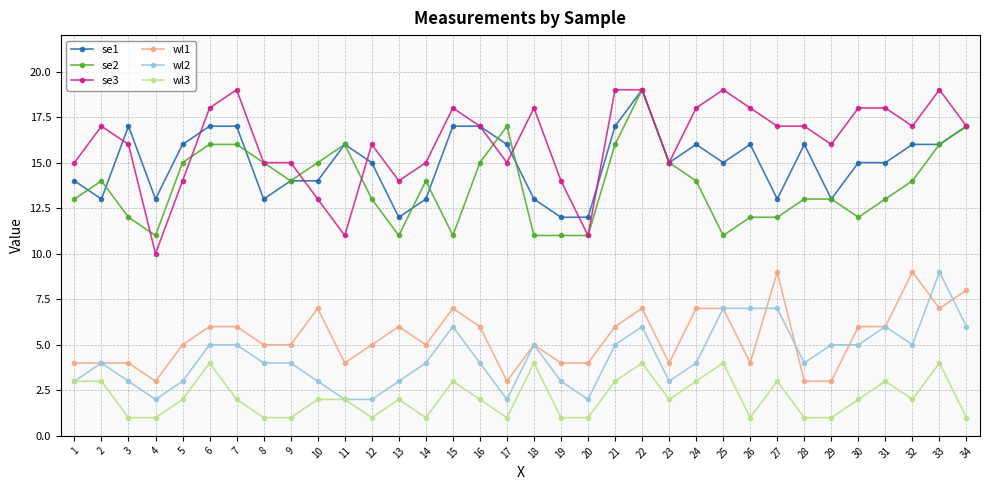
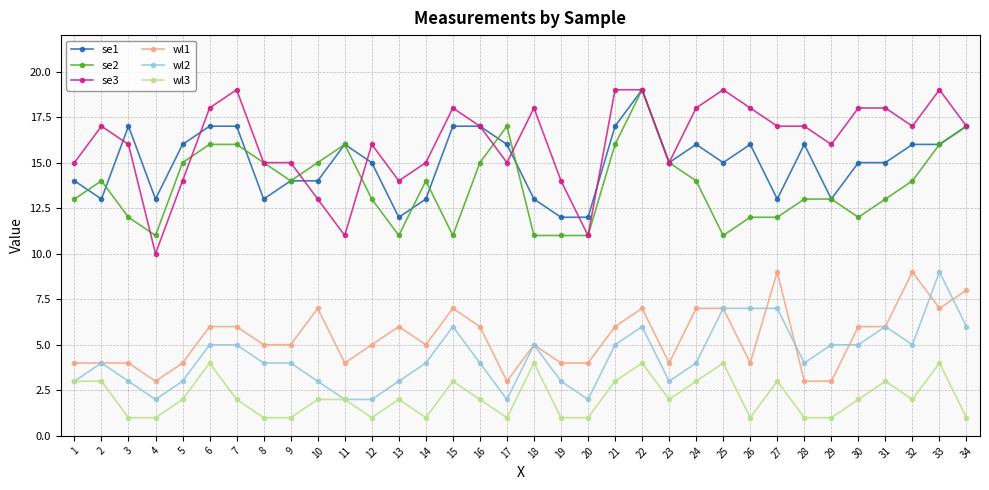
  {
    "se1": {
      "1": 14,
      "2": 13,
      "3": 17,
      "4": 13,
      "5": 16,
      "6": 17,
      "7": 17,
      "8": 13,
      "10": 14,
      "12": 15,
      "13": 12,
      "14": 13,
      "15": 17,
      "17": 16,
      "18": 13,
      "19": 12,
      "20": 12,
      "21": 17,
      "24": 16,
      "25": 15,
      "26": 16,
      "27": 13,
      "28": 16,
      "30": 15,
      "31": 15,
      "32": 16
    },
    "se2": {
      "1": 13,
      "2": 14,
      "3": 12,
      "4": 11,
      "5": 15,
      "6": 16,
      "7": 16,
      "10": 15,
      "12": 13,
      "13": 11,
      "14": 14,
      "15": 11,
      "16": 15,
      "17": 17,
      "18": 11,
      "19": 11,
      "21": 16,
      "24": 14,
      "25": 11,
      "26": 12,
      "27": 12,
      "28": 13,
      "30": 12,
      "31": 13,
      "32": 14
    },
    "se3": {
      "1": 15,
      "2": 17,
      "3": 16,
      "4": 10,
      "5": 14,
      "6": 18,
      "7": 19,
      "9": 15,
      "10": 13,
      "11": 11,
      "12": 16,
      "13": 14,
      "14": 15,
      "15": 18,
      "17": 15,
      "18": 18,
      "19": 14,
      "21": 19,
      "24": 18,
      "25": 19,
      "26": 18,
      "27": 17,
      "28": 17,
      "29": 16,
      "30": 18,
      "31": 18,
      "32": 17,
      "33": 19
    },
    "wl1": {
      "1": 4,
      "3": 4,
      "4": 3,
-     "5": 5,
+     "5": 4,
      "6": 6,
      "7": 6,
      "8": 5,
      "9": 5,
      "10": 7,
      "11": 4,
      "12": 5,
      "13": 6,
      "14": 5,
      "15": 7,
      "16": 6,
      "17": 3,
      "19": 4,
      "20": 4,
      "21": 6,
      "22": 7,
      "23": 4,
      "24": 7,
      "26": 4,
      "27": 9,
      "28": 3,
      "29": 3,
      "30": 6,
      "32": 9,
      "33": 7,
      "34": 8
    },
    "wl2": {
      "3": 3,
      "4": 2,
      "5": 3,
      "6": 5,
      "7": 5,
      "8": 4,
      "9": 4,
      "10": 3,
      "12": 2,
      "13": 3,
      "14": 4,
      "15": 6,
      "16": 4,
      "17": 2,
      "19": 3,
      "20": 2,
      "21": 5,
      "22": 6,
      "23": 3,
      "24": 4,
      "26": 7,
      "27": 7,
      "28": 4,
      "29": 5,
      "30": 5,
      "32": 5,
      "33": 9,
      "34": 6
    },
    "wl3": {
      "2": 3,
      "3": 1,
      "4": 1,
      "5": 2,
      "6": 4,
      "7": 2,
      "8": 1,
      "9": 1,
      "10": 2,
      "12": 1,
      "13": 2,
      "14": 1,
      "15": 3,
      "16": 2,
      "17": 1,
      "18": 4,
      "19": 1,
      "20": 1,
      "21": 3,
      "22": 4,
      "23": 2,
      "24": 3,
      "25": 4,
      "26": 1,
      "27": 3,
      "28": 1,
      "29": 1,
      "30": 2,
      "31": 3,
      "32": 2,
      "33": 4,
      "34": 1
    }
  }
